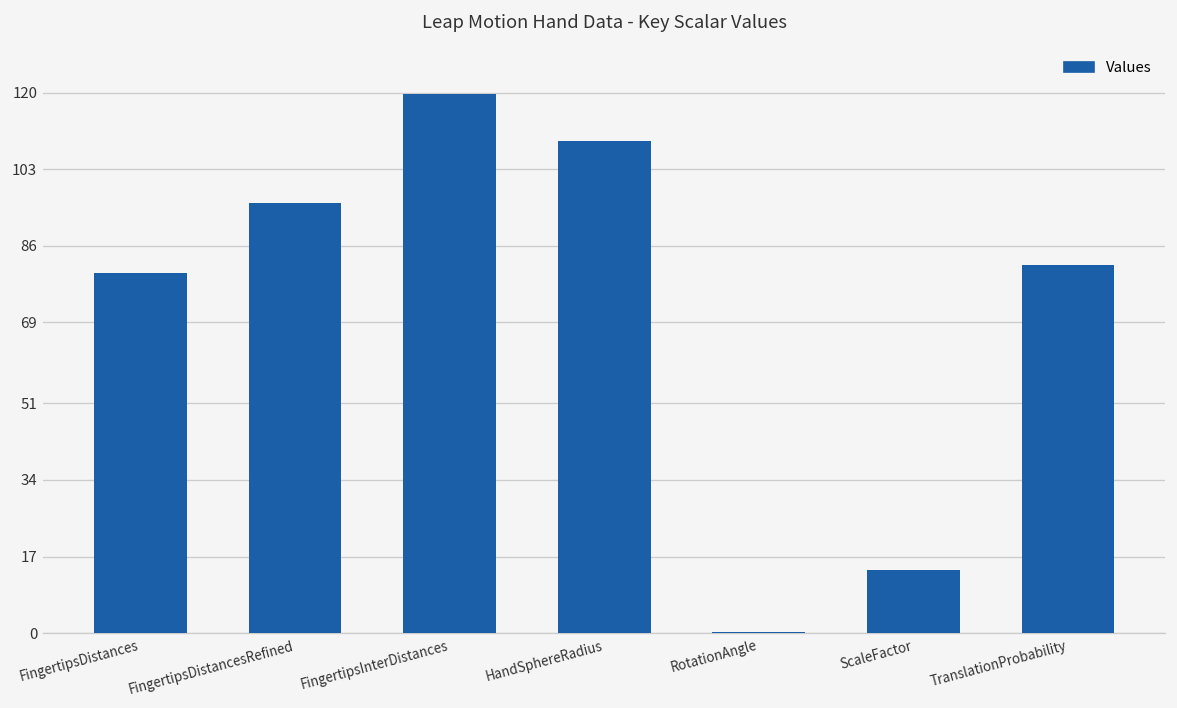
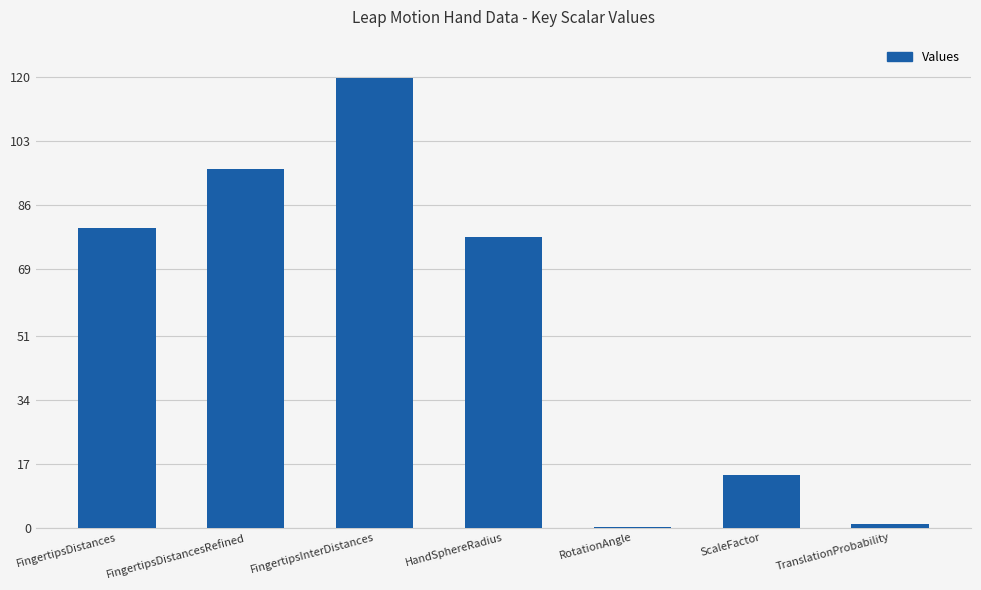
  {
    "FingertipsDistances": 80,
    "FingertipsDistancesRefined": 96,
    "FingertipsInterDistances": 120,
-   "HandSphereRadius": 109,
+   "HandSphereRadius": 77,
    "ScaleFactor": 14,
-   "TranslationProbability": 82
+   "TranslationProbability": 1
  }
